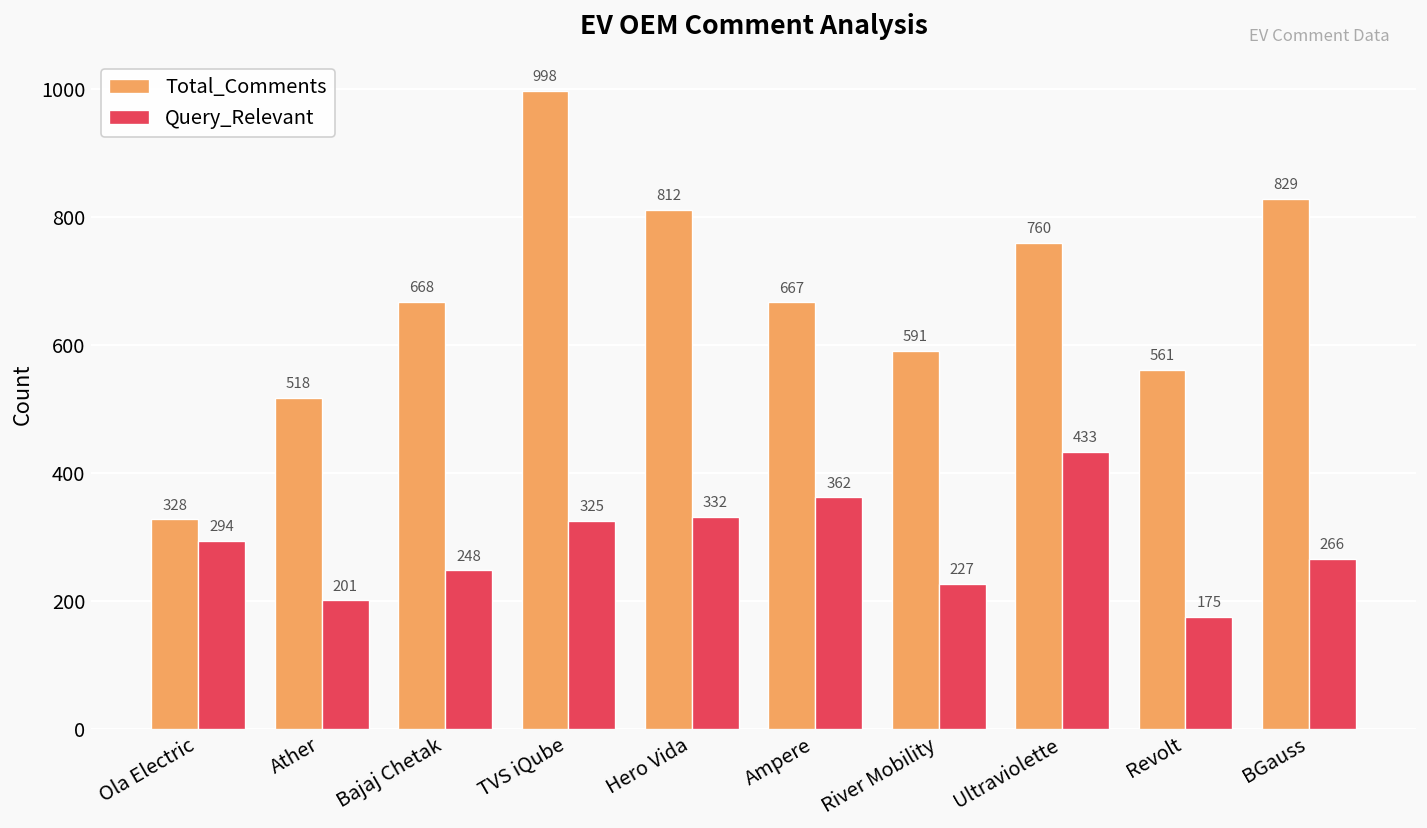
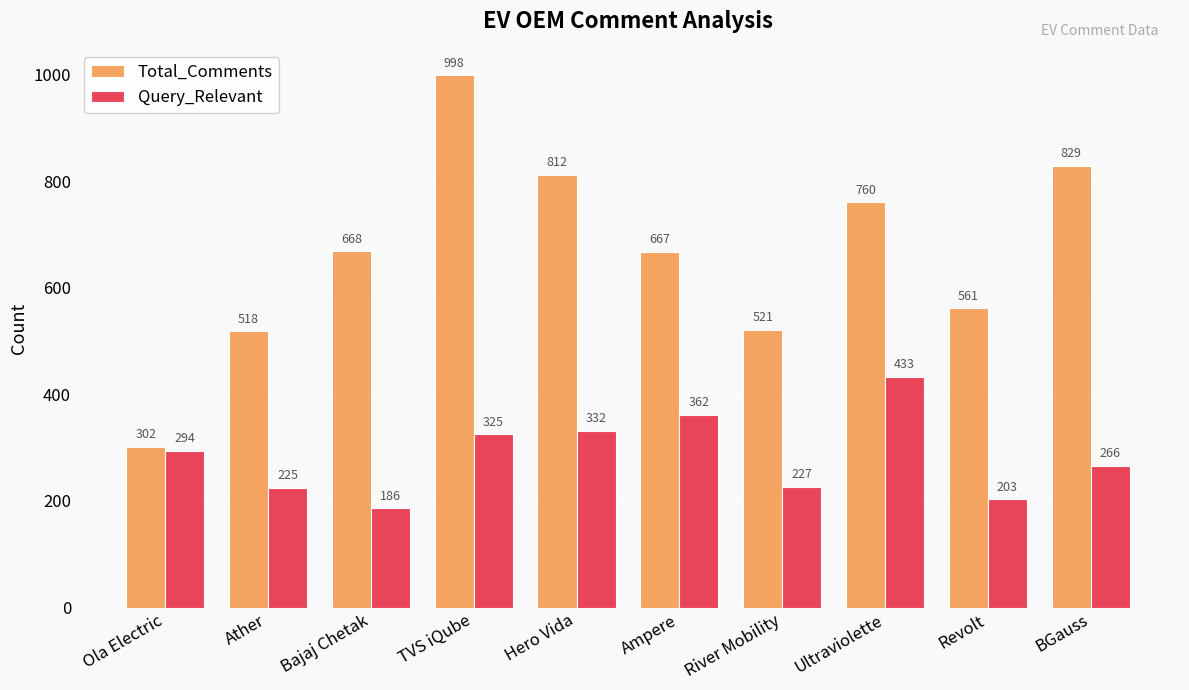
  {
    "Total_Comments": {
-     "Ola Electric": 328,
+     "Ola Electric": 302,
      "Ather": 518,
      "Bajaj Chetak": 668,
      "TVS iQube": 998,
      "Hero Vida": 812,
      "Ampere": 667,
-     "River Mobility": 591,
+     "River Mobility": 521,
      "Ultraviolette": 760,
      "Revolt": 561,
      "BGauss": 829
    },
    "Query_Relevant": {
      "Ola Electric": 294,
-     "Ather": 201,
-     "Bajaj Chetak": 248,
+     "Ather": 225,
+     "Bajaj Chetak": 186,
      "TVS iQube": 325,
      "Hero Vida": 332,
      "Ampere": 362,
      "River Mobility": 227,
      "Ultraviolette": 433,
-     "Revolt": 175,
+     "Revolt": 203,
      "BGauss": 266
    }
  }
